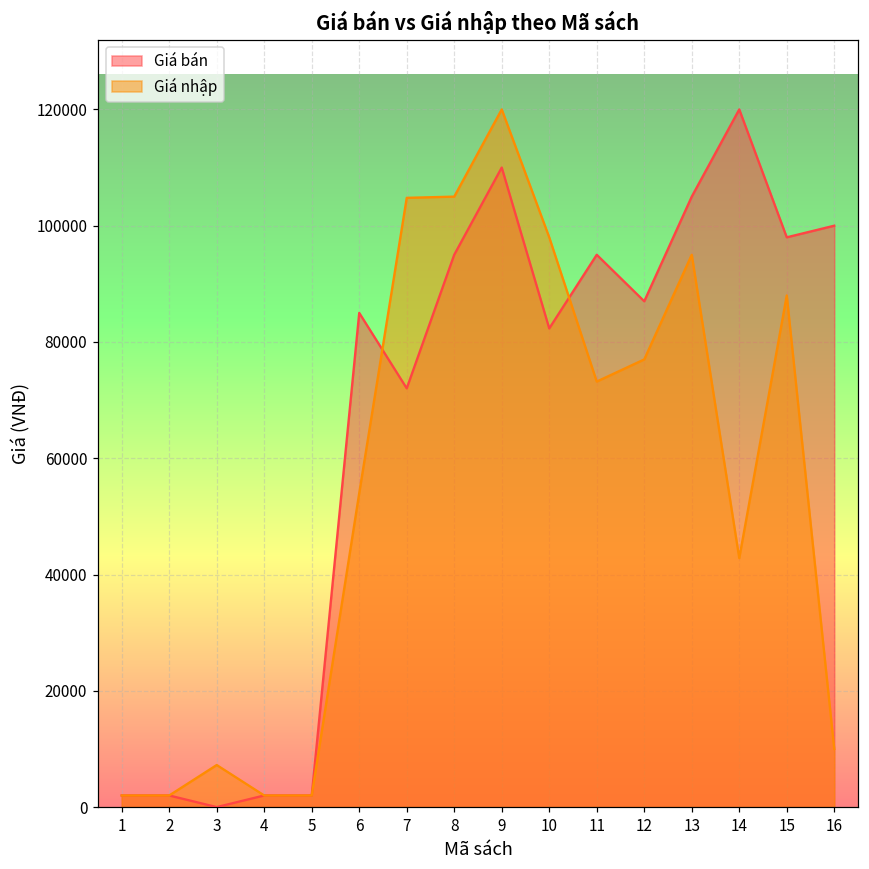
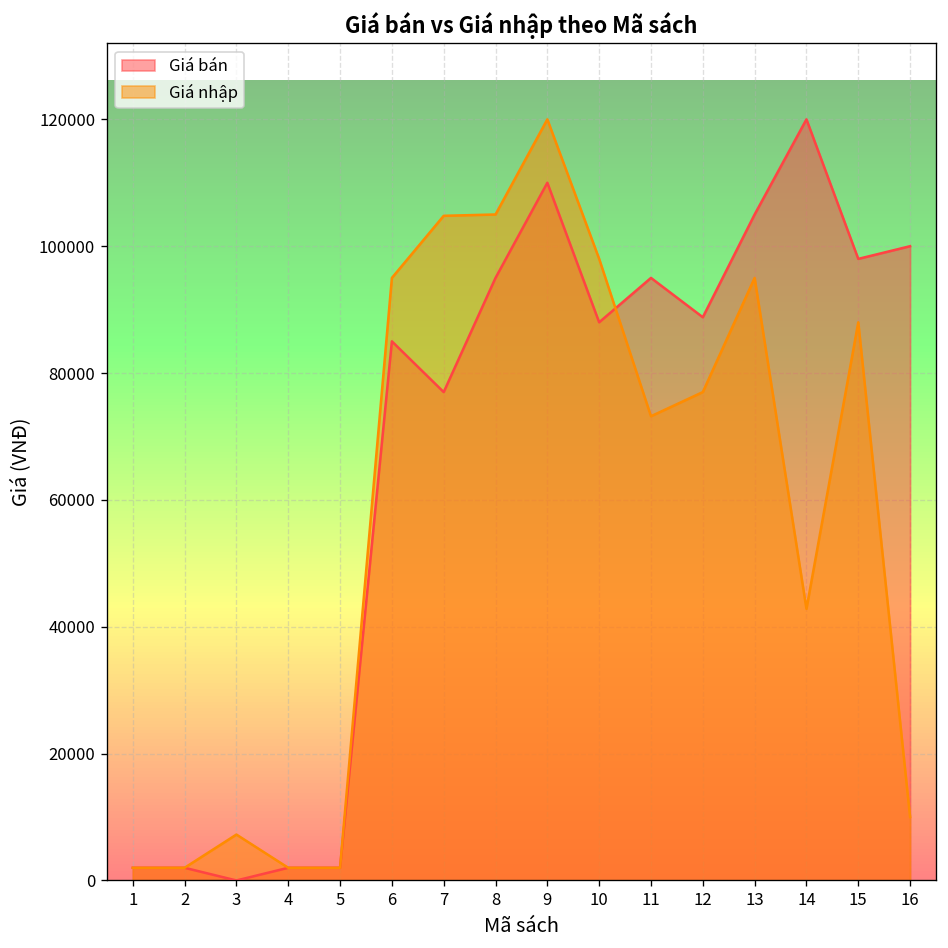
  {
    "Giá bán": {
      "3": 0,
      "6": 85000,
-     "7": 72000,
+     "7": 77000,
      "8": 95000,
      "9": 110000,
-     "10": 82000,
+     "10": 88000,
      "11": 95000,
-     "12": 87000,
+     "12": 89000,
      "13": 105000,
      "14": 120000,
      "15": 98000,
      "16": 100000
    },
    "Giá nhập": {
      "3": 7000,
-     "6": 54000,
+     "6": 95000,
      "7": 105000,
      "8": 105000,
      "9": 120000,
      "10": 98000,
      "11": 73000,
      "12": 77000,
      "13": 95000,
      "14": 43000,
      "15": 88000,
      "16": 10000
    }
  }
